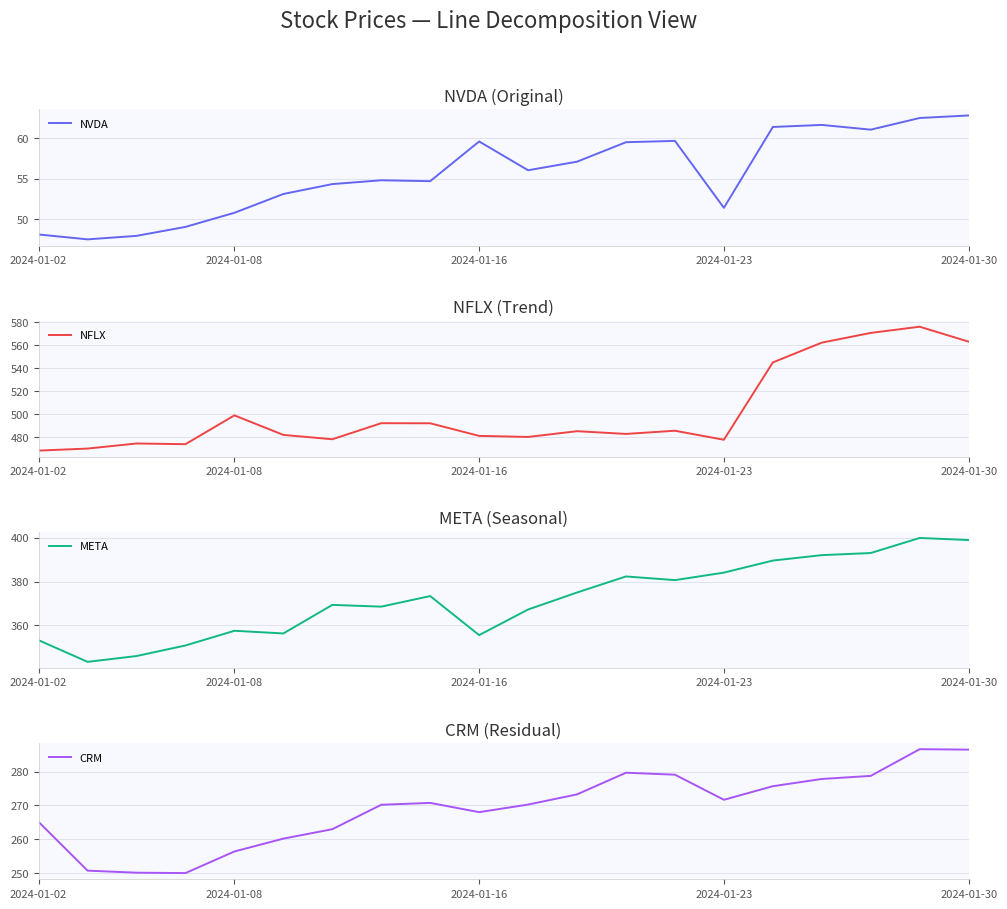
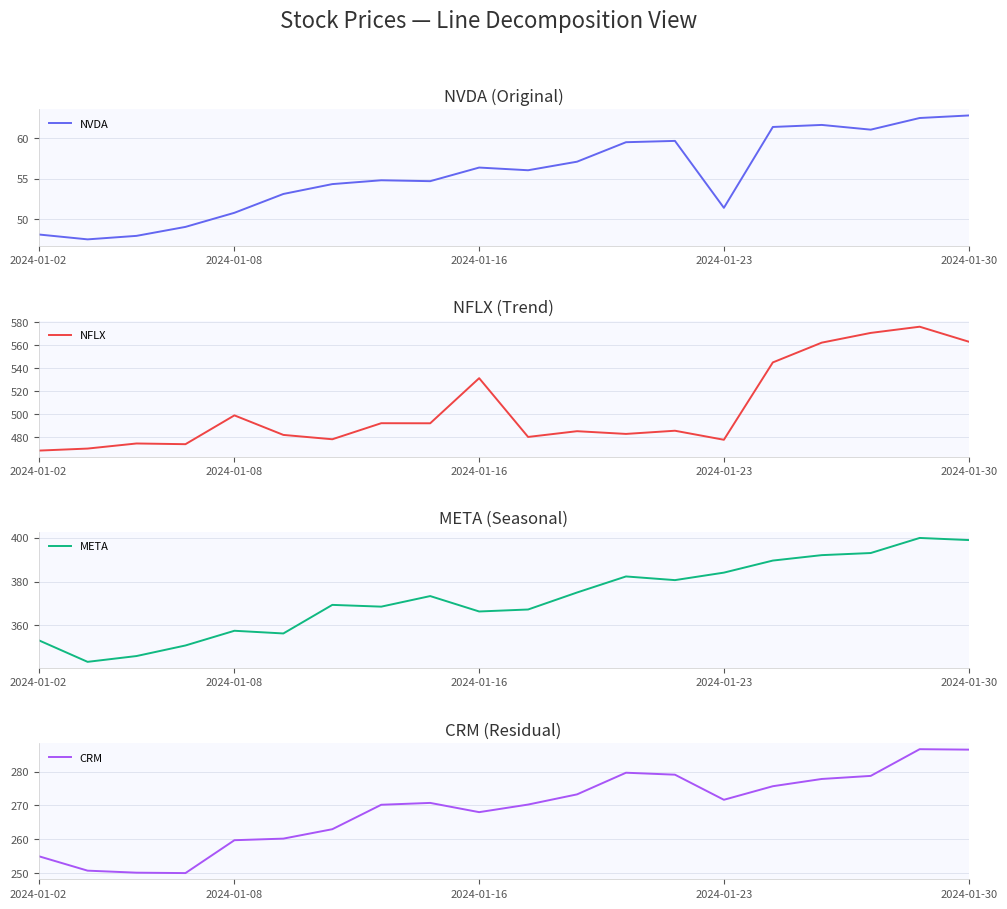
  {
    "NVDA (Original)": {
      "2024-01-02": 48,
      "2024-01-08": 51,
-     "2024-01-16": 60,
+     "2024-01-16": 56,
      "2024-01-23": 51,
      "2024-01-30": 63
    },
    "NFLX (Trend)": {
      "2024-01-02": 469,
      "2024-01-08": 499,
-     "2024-01-16": 481,
+     "2024-01-16": 531,
      "2024-01-23": 478,
      "2024-01-30": 563
    },
    "META (Seasonal)": {
      "2024-01-02": 353,
      "2024-01-08": 358,
-     "2024-01-16": 356,
+     "2024-01-16": 366,
      "2024-01-23": 384,
      "2024-01-30": 399
    },
    "CRM (Residual)": {
-     "2024-01-02": 265,
-     "2024-01-08": 256,
+     "2024-01-02": 255,
+     "2024-01-08": 260,
      "2024-01-16": 268,
      "2024-01-23": 272,
      "2024-01-30": 286
    }
  }
